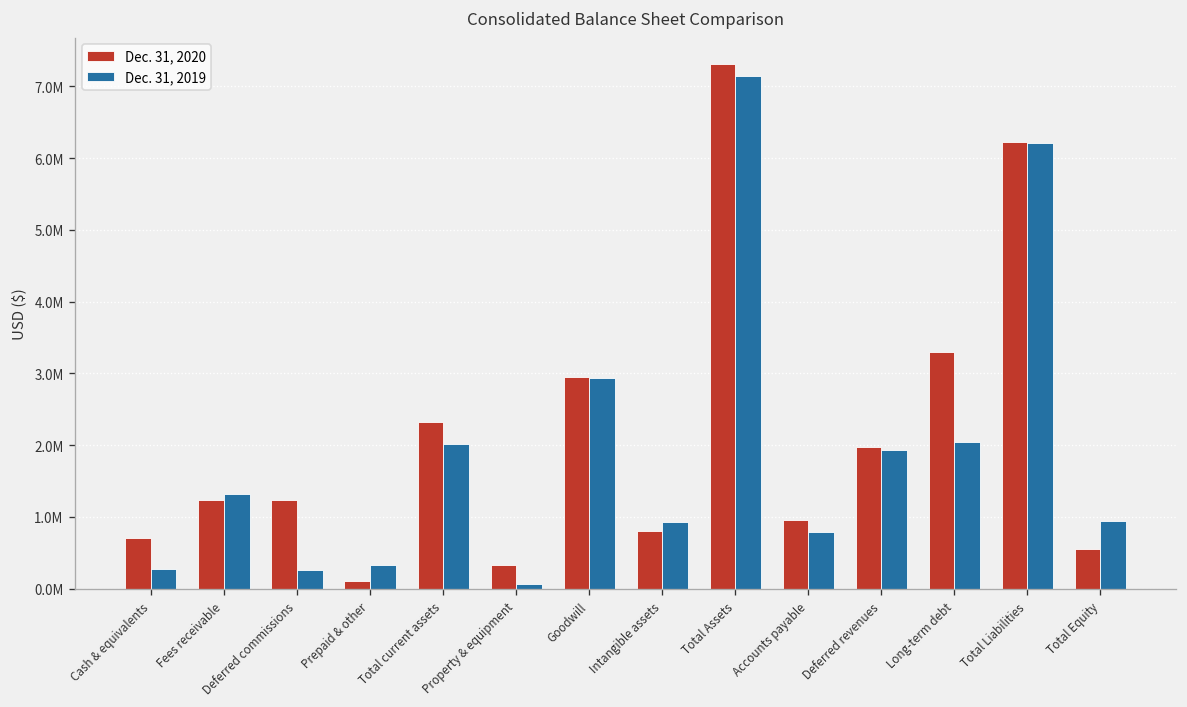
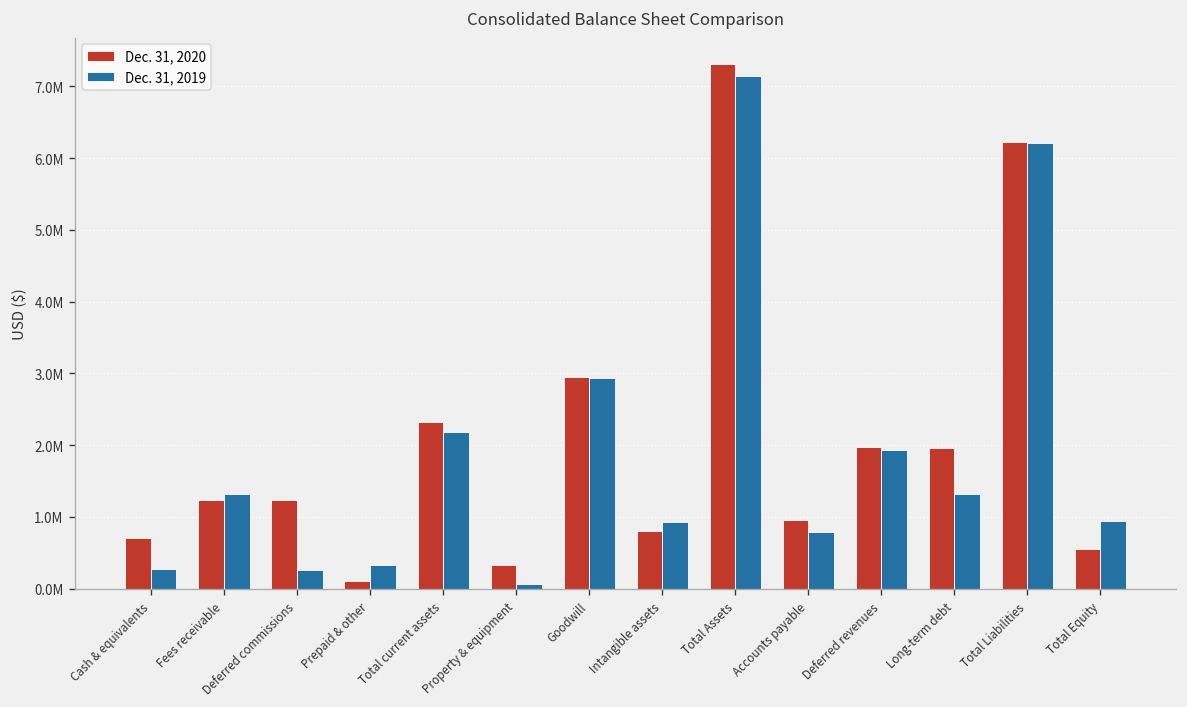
  {
    "Dec. 31, 2020": {
      "Cash & equivalents": 700000,
      "Fees receivable": 1200000,
      "Deferred commissions": 1200000,
      "Prepaid & other": 100000,
      "Total current assets": 2300000,
      "Property & equipment": 300000,
      "Goodwill": 2900000,
      "Intangible assets": 800000,
      "Total Assets": 7300000,
      "Accounts payable": 1000000,
      "Deferred revenues": 2000000,
-     "Long-term debt": 3300000,
+     "Long-term debt": 2000000,
      "Total Liabilities": 6200000,
      "Total Equity": 600000
    },
    "Dec. 31, 2019": {
      "Cash & equivalents": 300000,
      "Fees receivable": 1300000,
      "Deferred commissions": 300000,
      "Prepaid & other": 300000,
-     "Total current assets": 2000000,
+     "Total current assets": 2200000,
      "Property & equipment": 100000,
      "Goodwill": 2900000,
      "Intangible assets": 900000,
      "Total Assets": 7200000,
      "Accounts payable": 800000,
      "Deferred revenues": 1900000,
-     "Long-term debt": 2000000,
+     "Long-term debt": 1300000,
      "Total Liabilities": 6200000,
      "Total Equity": 900000
    }
  }
